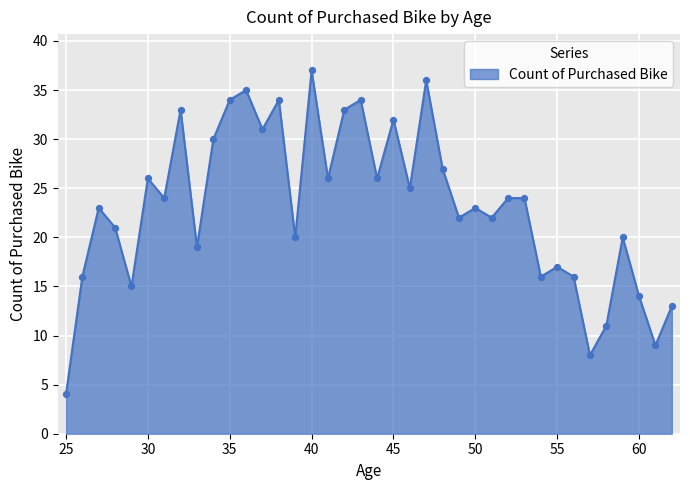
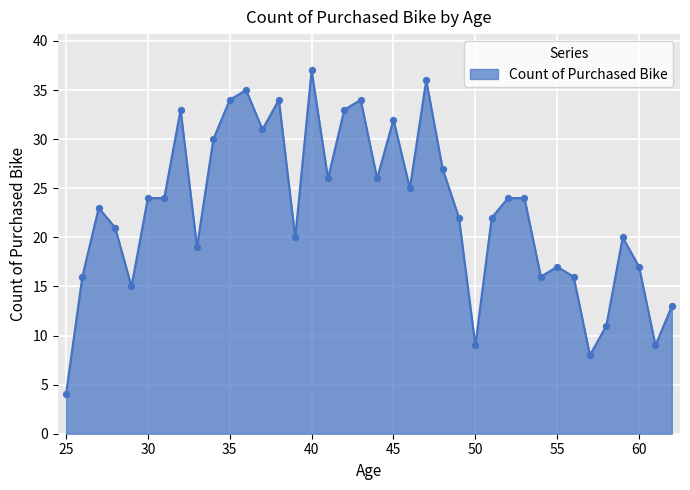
  {
    "25": 4,
-   "30": 26,
+   "30": 24,
    "35": 34,
    "40": 37,
    "45": 32,
-   "50": 23,
+   "50": 9,
    "55": 17,
-   "60": 14
+   "60": 17
  }
